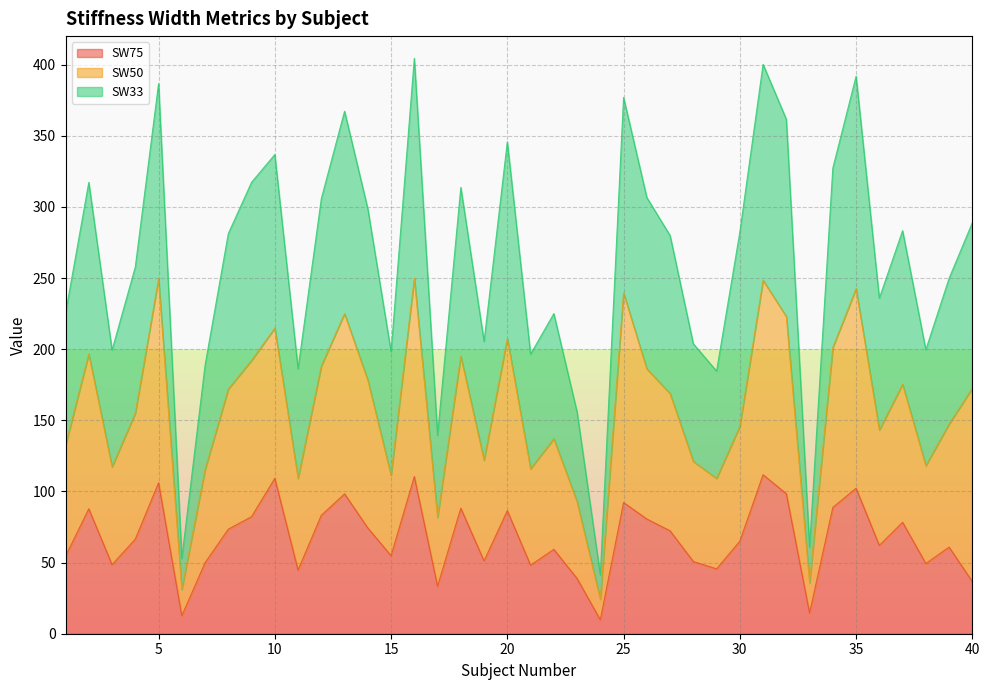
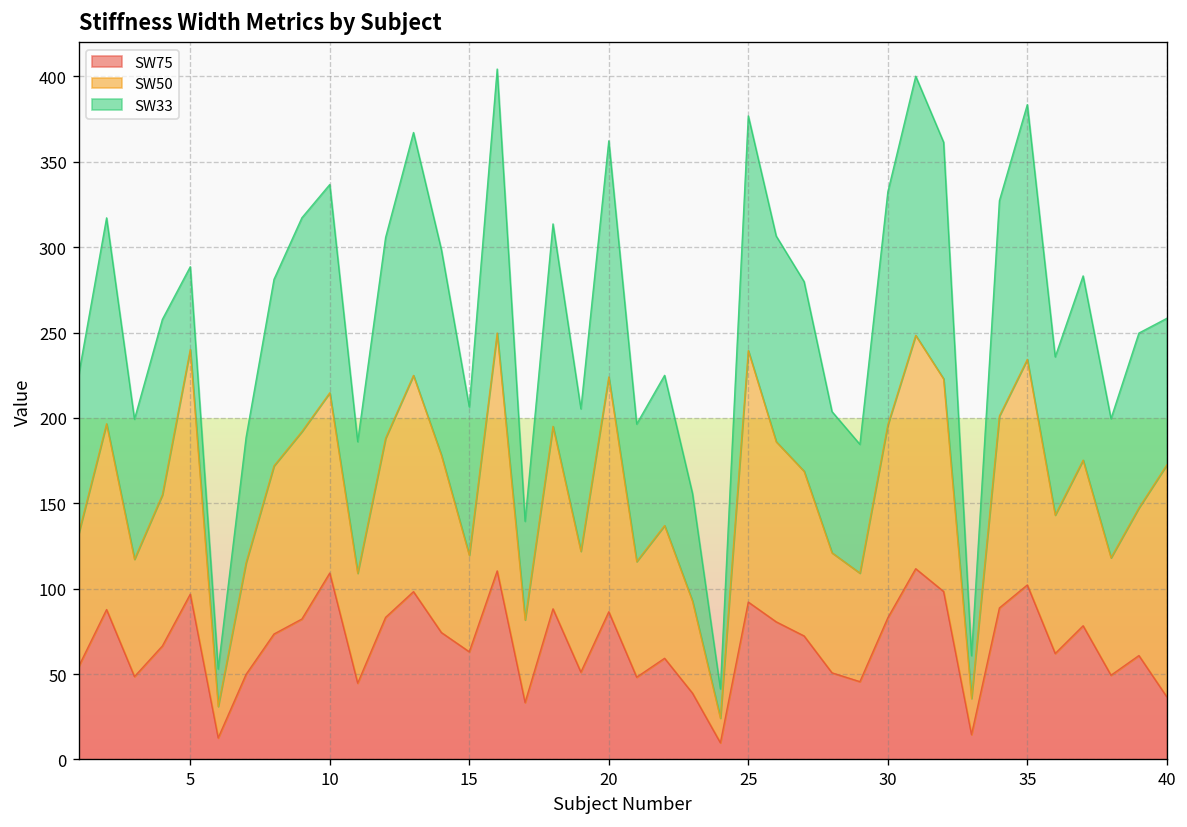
  {
    "SW75": {
-     "5": 106,
+     "5": 97,
      "10": 109,
-     "15": 55,
+     "15": 63,
      "20": 87,
      "25": 92,
-     "30": 65,
+     "30": 83,
      "35": 102,
      "40": 37
    },
    "SW50": {
      "5": 143,
      "10": 106,
      "15": 57,
-     "20": 121,
+     "20": 138,
      "25": 147,
-     "30": 81,
-     "35": 140,
+     "30": 113,
+     "35": 132,
      "40": 136
    },
    "SW33": {
-     "5": 137,
+     "5": 49,
      "10": 122,
      "15": 87,
      "20": 138,
      "25": 137,
      "30": 136,
      "35": 149,
-     "40": 116
+     "40": 86
    }
  }
